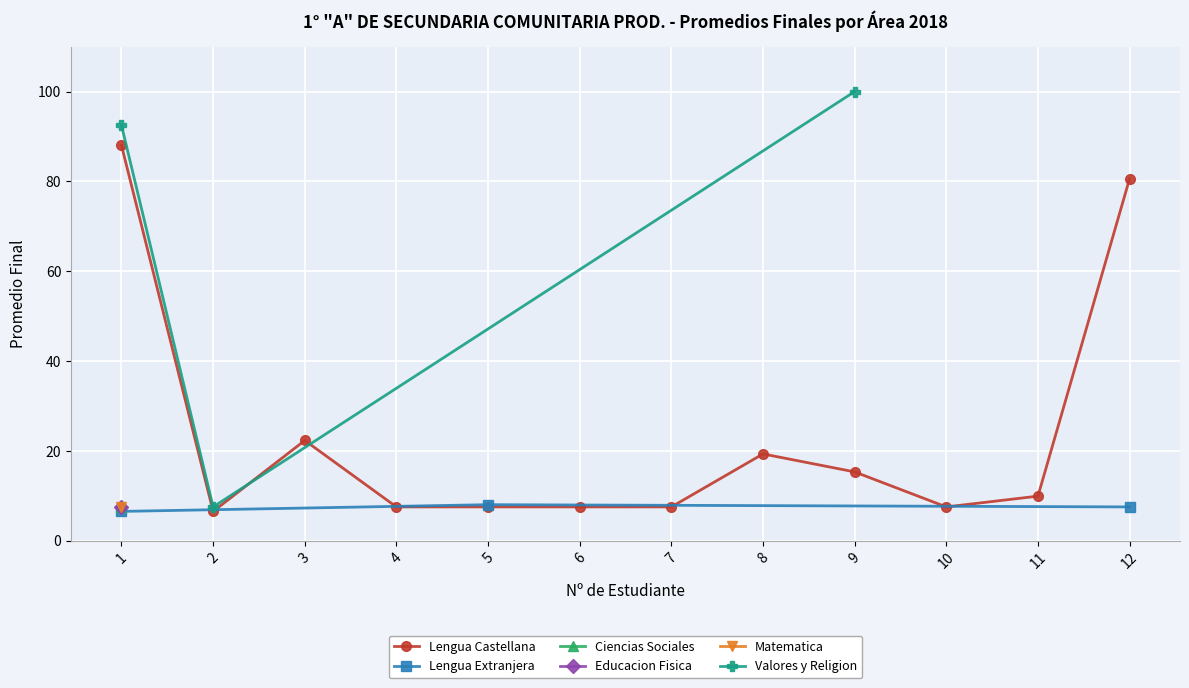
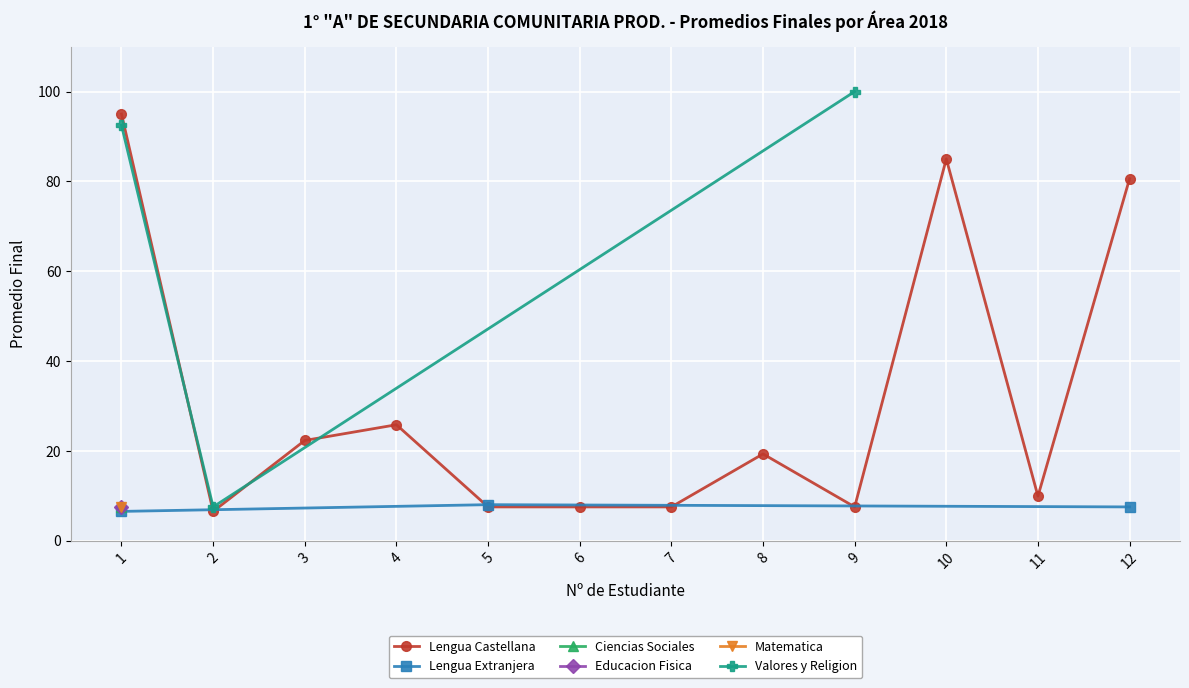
  {
    "Lengua Castellana": {
-     "1": 88,
+     "1": 95,
      "2": 7,
      "3": 22,
-     "4": 8,
+     "4": 26,
      "6": 8,
      "7": 8,
      "8": 19,
-     "9": 15,
-     "10": 8,
+     "9": 8,
+     "10": 85,
      "11": 10,
      "12": 81
    },
    "Lengua Extranjera": {
      "1": 7,
      "12": 8
    },
    "Matematica": {
      "1": 8
    },
    "Valores y Religion": {
      "1": 93,
      "2": 8,
      "9": 100
    }
  }
